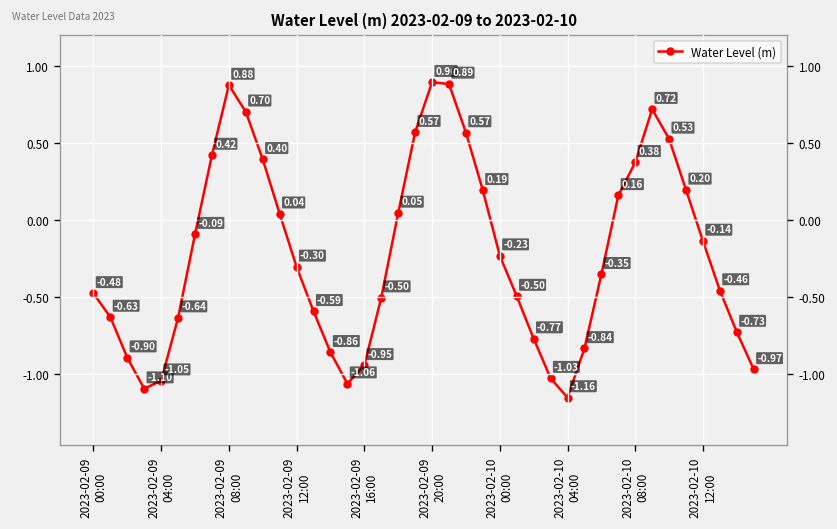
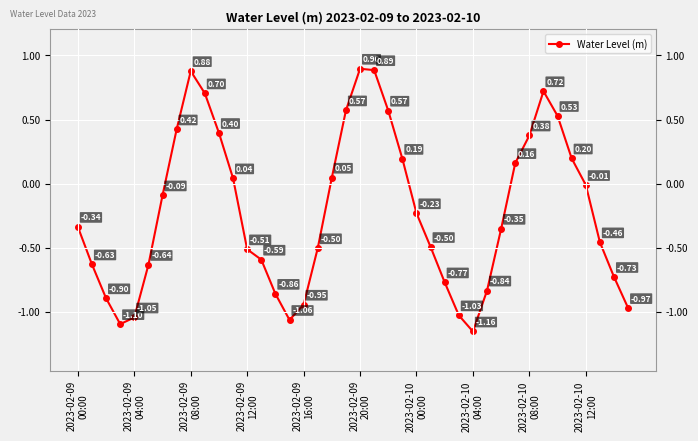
  {
-   "2023-02-09 00:00": -0.48,
-   "2023-02-09 12:00": -0.30,
-   "2023-02-10 12:00": -0.14
+   "2023-02-09 00:00": -0.34,
+   "2023-02-09 12:00": -0.51,
+   "2023-02-10 12:00": -0.01
  }
